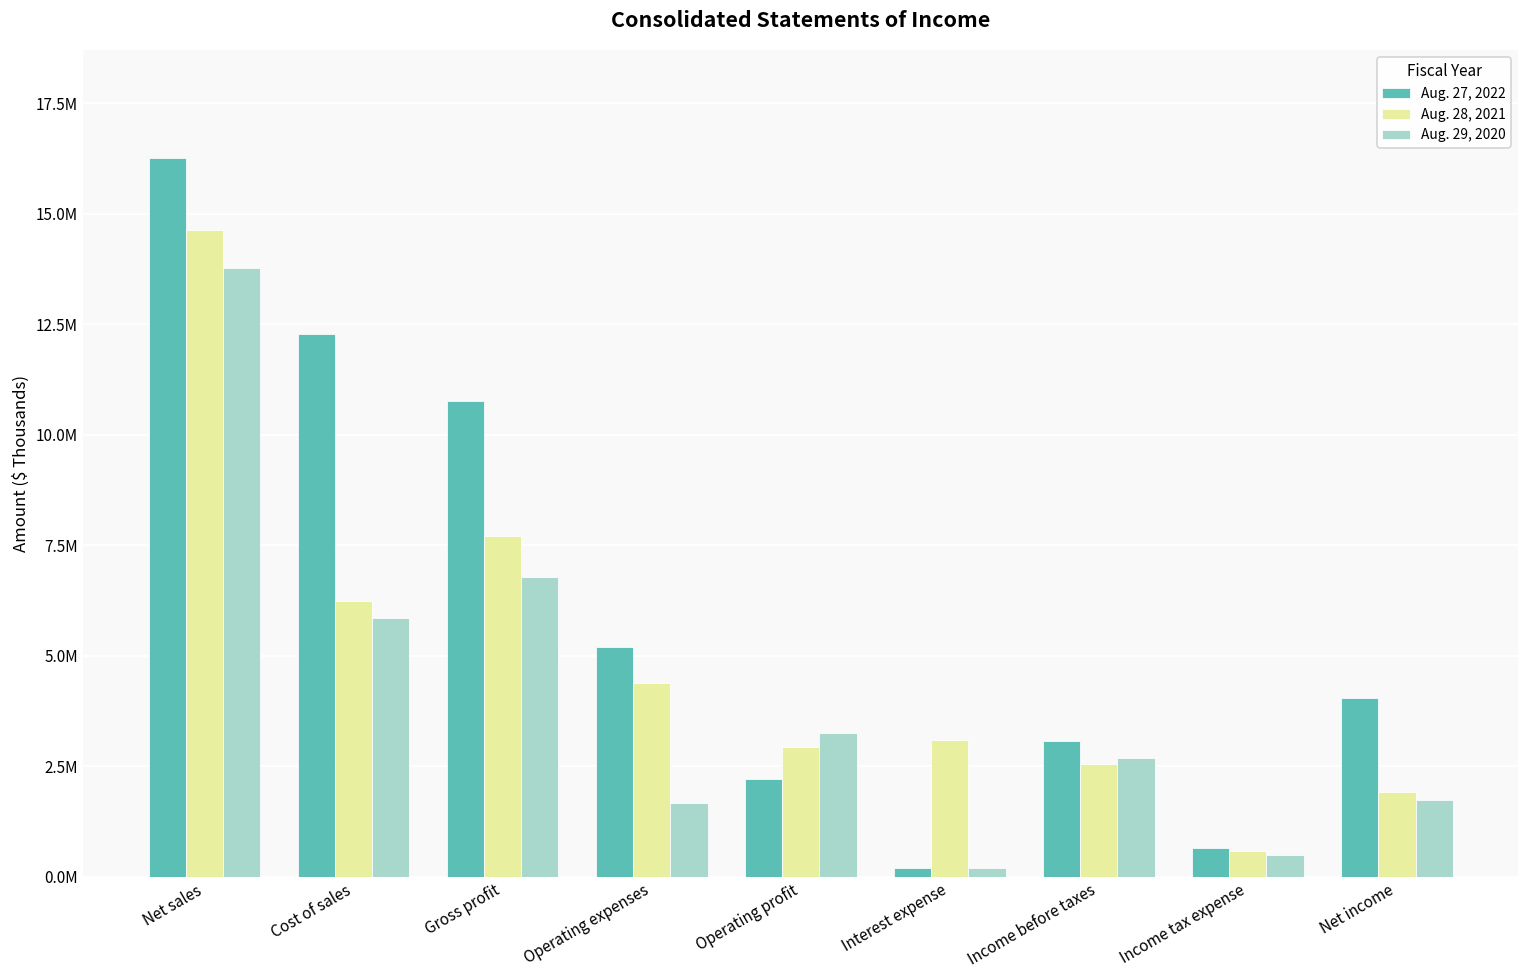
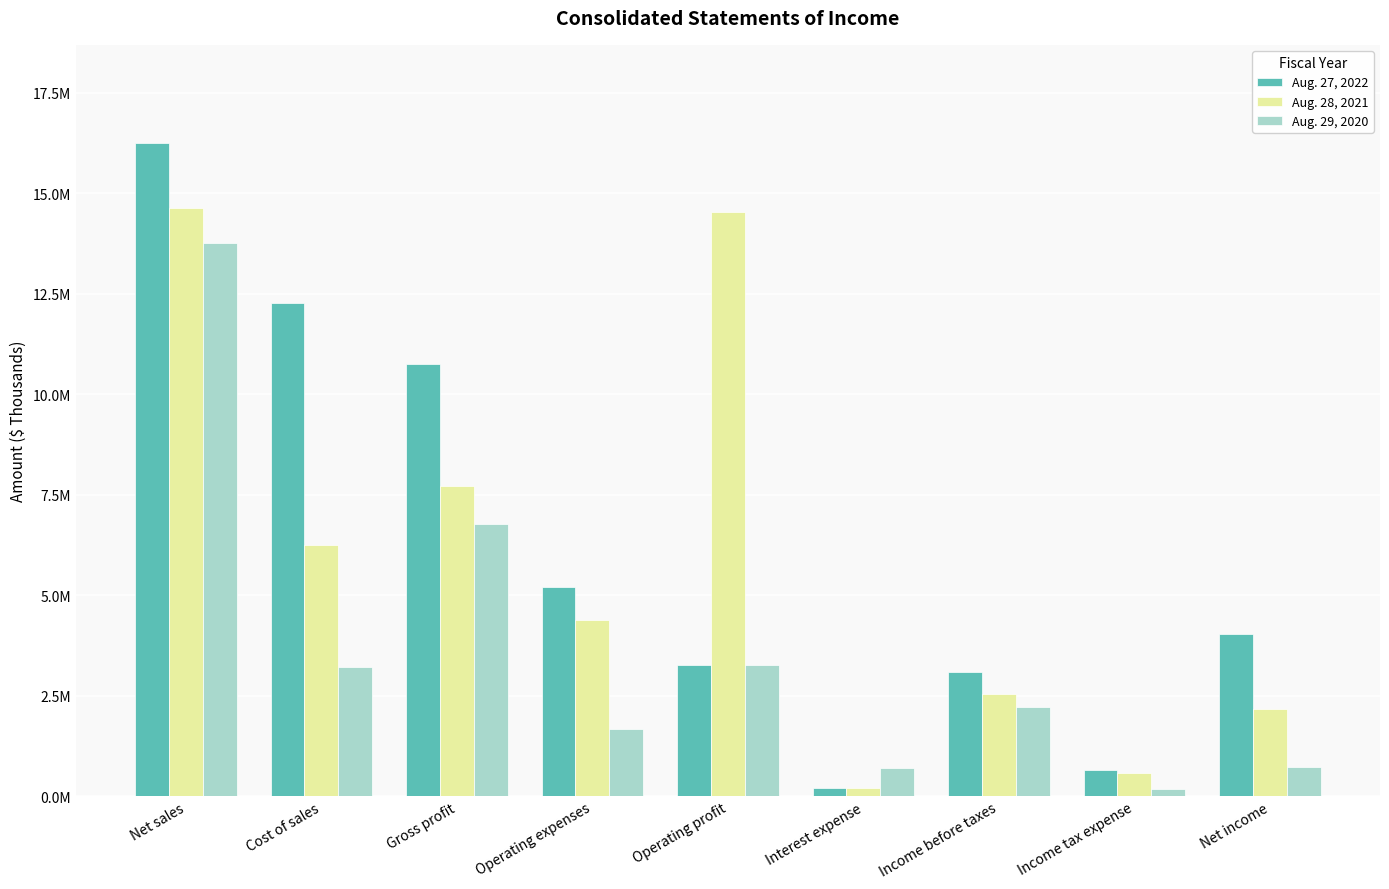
  {
    "Aug. 27, 2022": {
      "Net sales": 16300000,
      "Cost of sales": 12300000,
      "Gross profit": 10800000,
      "Operating expenses": 5200000,
-     "Operating profit": 2200000,
+     "Operating profit": 3300000,
      "Interest expense": 200000,
      "Income before taxes": 3100000,
      "Income tax expense": 600000,
      "Net income": 4000000
    },
    "Aug. 28, 2021": {
      "Net sales": 14600000,
      "Cost of sales": 6200000,
      "Gross profit": 7700000,
      "Operating expenses": 4400000,
-     "Operating profit": 2900000,
-     "Interest expense": 3100000,
+     "Operating profit": 14500000,
+     "Interest expense": 200000,
      "Income before taxes": 2500000,
      "Income tax expense": 600000,
-     "Net income": 1900000
+     "Net income": 2200000
    },
    "Aug. 29, 2020": {
      "Net sales": 13800000,
-     "Cost of sales": 5900000,
+     "Cost of sales": 3200000,
      "Gross profit": 6800000,
      "Operating expenses": 1700000,
      "Operating profit": 3300000,
-     "Interest expense": 200000,
-     "Income before taxes": 2700000,
-     "Income tax expense": 500000,
-     "Net income": 1700000
+     "Interest expense": 700000,
+     "Income before taxes": 2200000,
+     "Income tax expense": 200000,
+     "Net income": 700000
    }
  }
